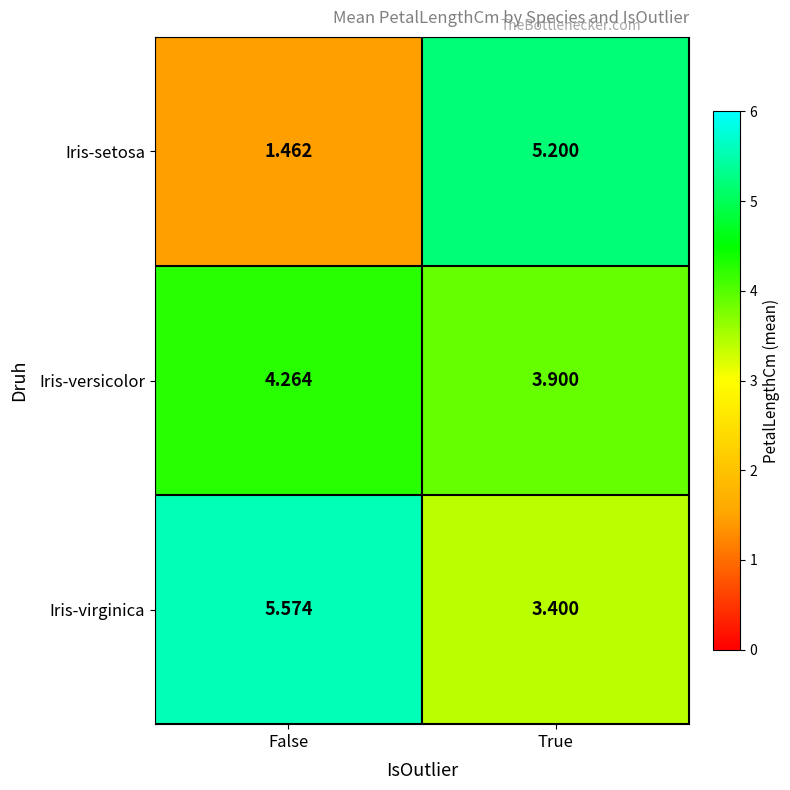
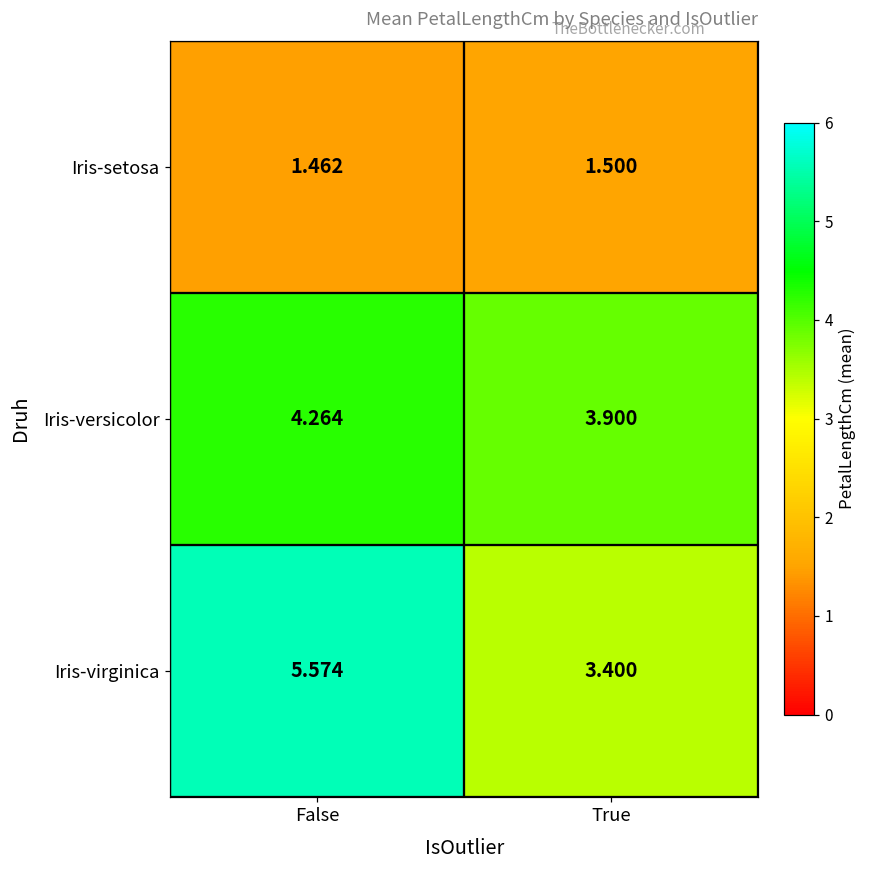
  {
    "Iris-setosa": {
      "False": 1.462,
-     "True": 5.200
+     "True": 1.500
    },
    "Iris-versicolor": {
      "False": 4.264,
      "True": 3.900
    },
    "Iris-virginica": {
      "False": 5.574,
      "True": 3.400
    }
  }
